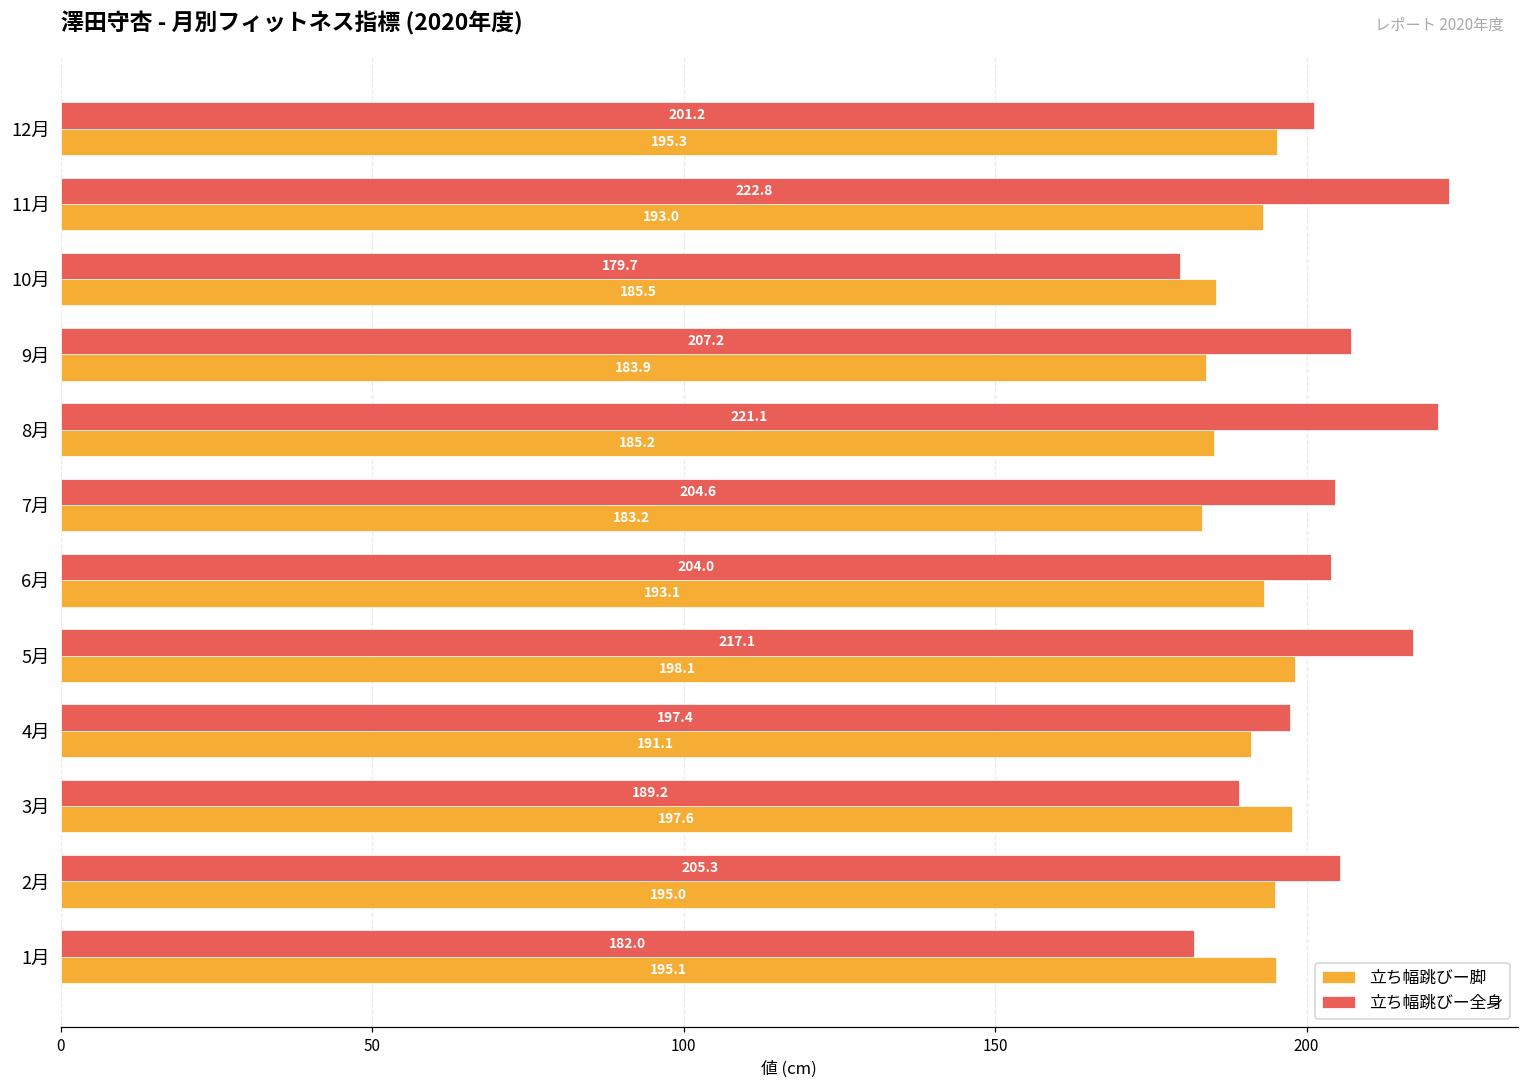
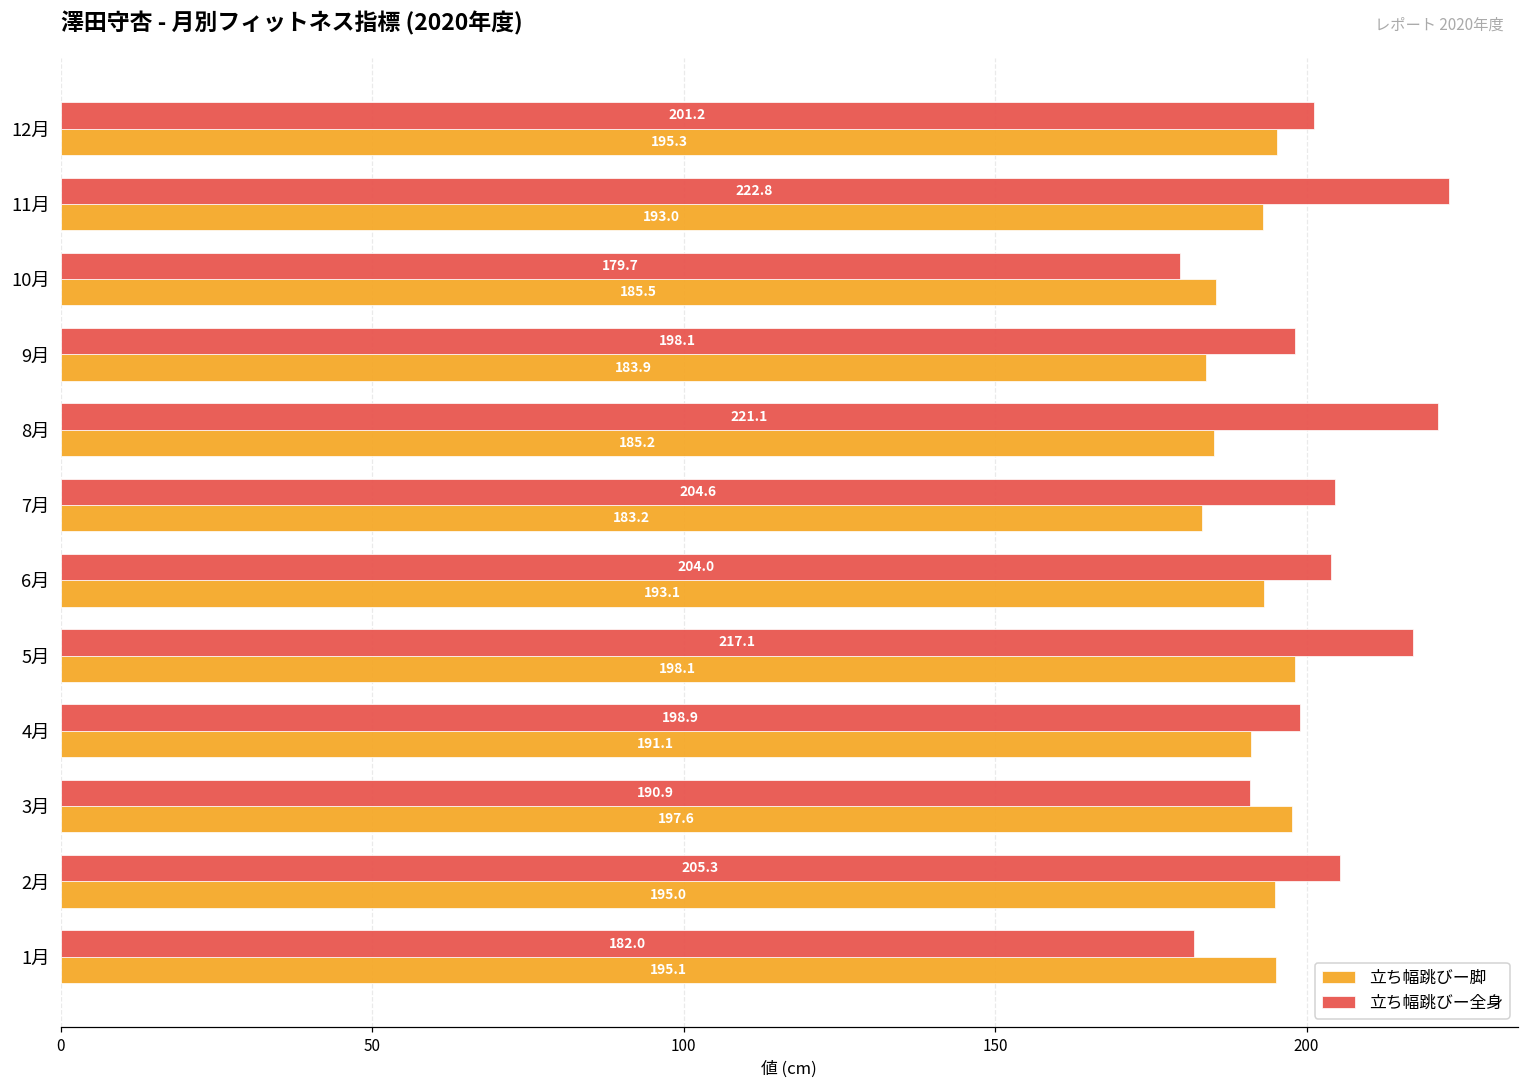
  {
    "立ち幅跳びー脚": {
      "12月": 195.3,
      "11月": 193.0,
      "10月": 185.5,
      "9月": 183.9,
      "8月": 185.2,
      "7月": 183.2,
      "6月": 193.1,
      "5月": 198.1,
      "4月": 191.1,
      "3月": 197.6,
      "2月": 195.0,
      "1月": 195.1
    },
    "立ち幅跳びー全身": {
      "12月": 201.2,
      "11月": 222.8,
      "10月": 179.7,
-     "9月": 207.2,
+     "9月": 198.1,
      "8月": 221.1,
      "7月": 204.6,
      "6月": 204.0,
      "5月": 217.1,
-     "4月": 197.4,
-     "3月": 189.2,
+     "4月": 198.9,
+     "3月": 190.9,
      "2月": 205.3,
      "1月": 182.0
    }
  }
